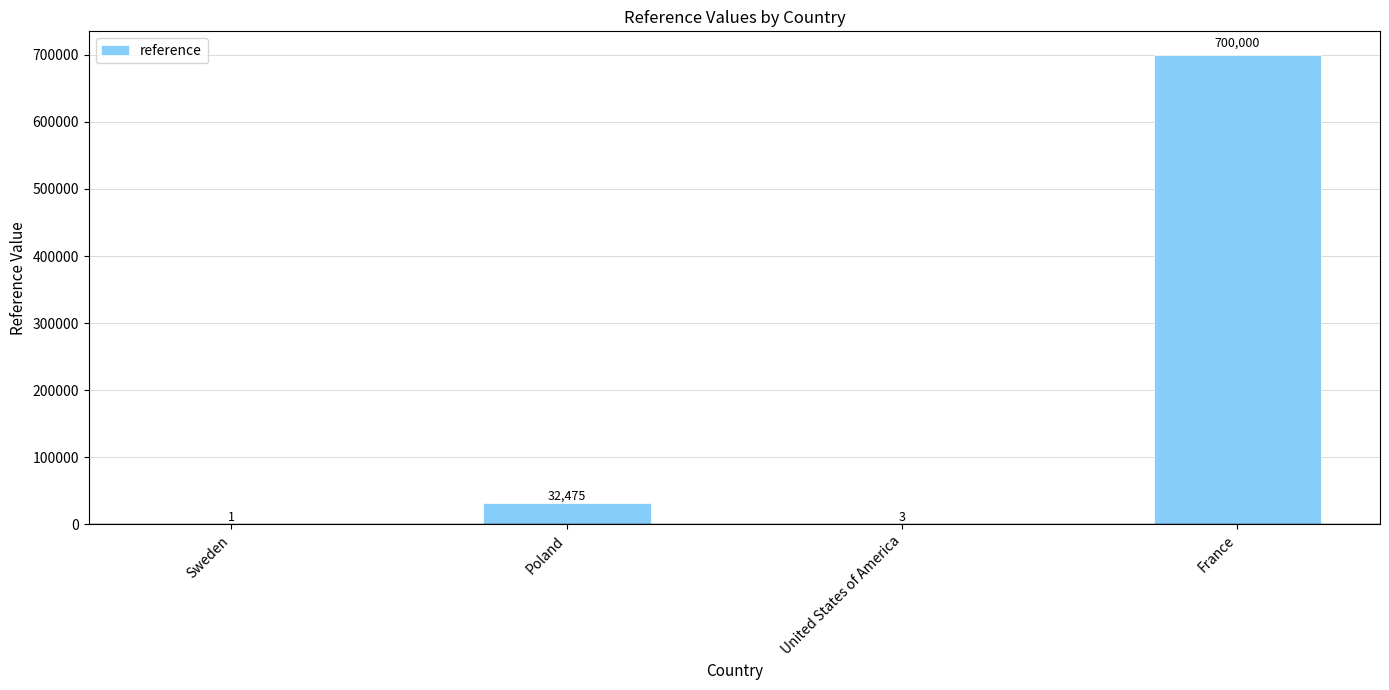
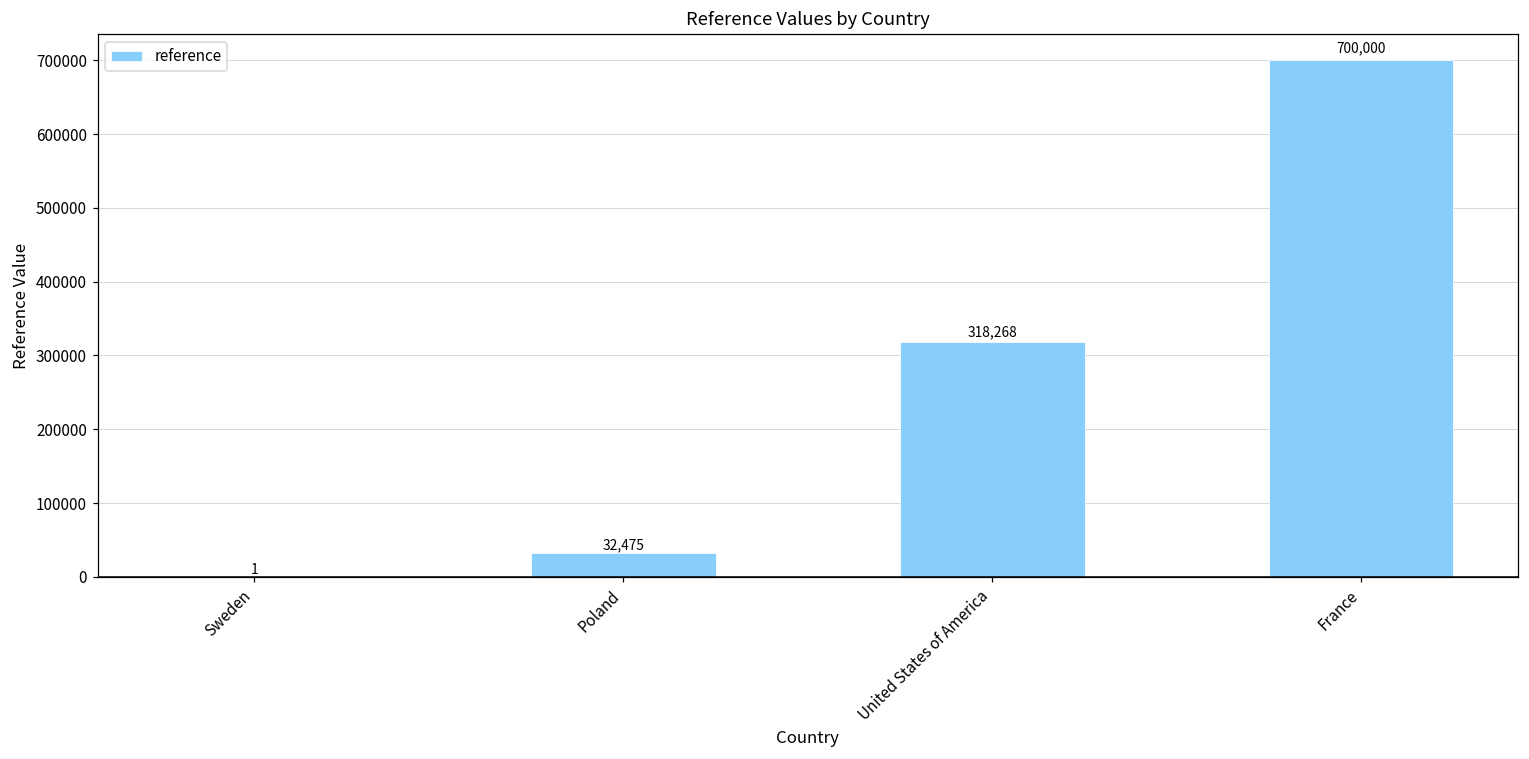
  {
    "Sweden": "1",
    "Poland": "32,475",
-   "United States of America": "3",
+   "United States of America": "318,268",
    "France": "700,000"
  }
